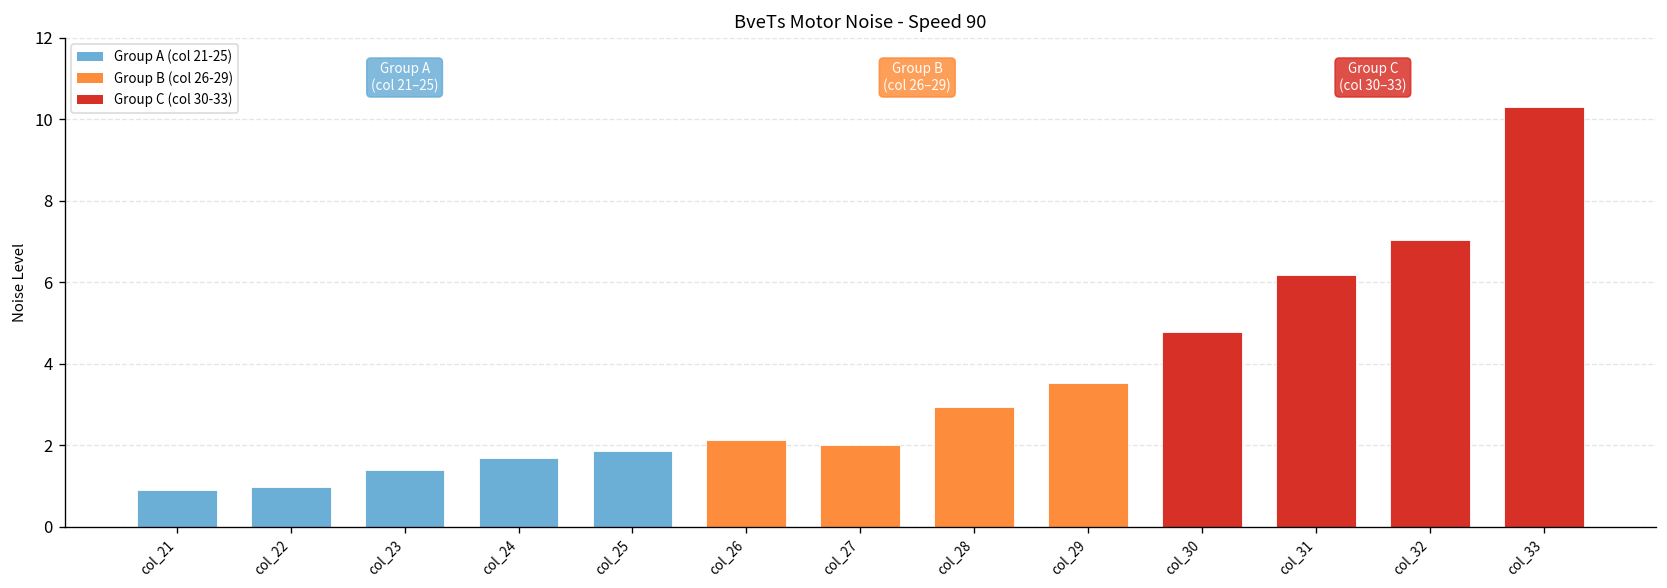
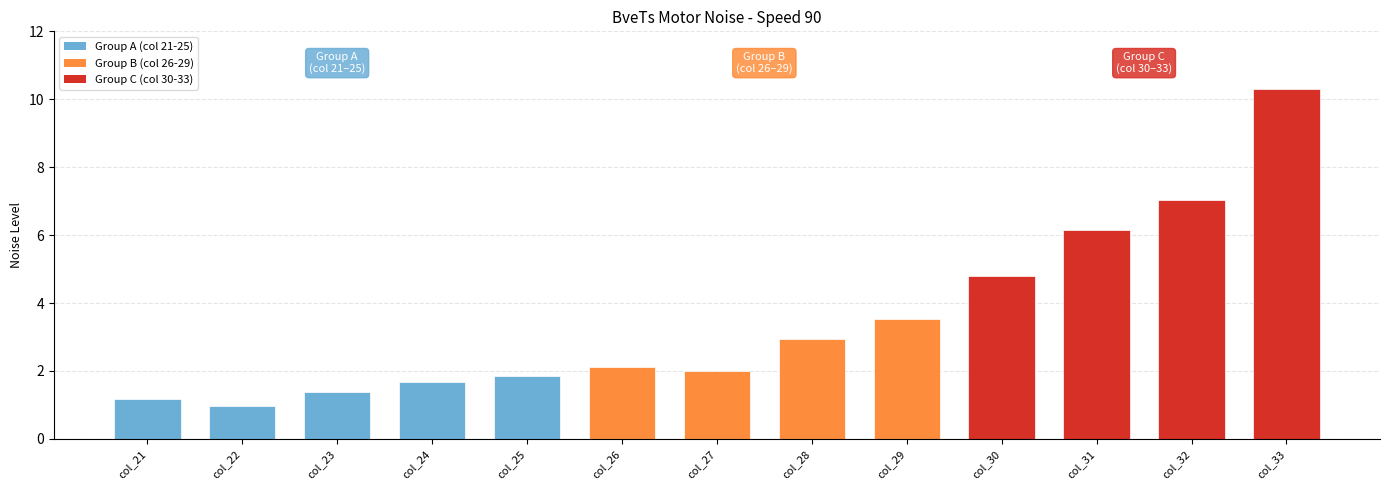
  {
-   "col_21": 0.9,
+   "col_21": 1.2,
    "col_22": 1.0,
    "col_23": 1.4,
    "col_24": 1.7,
    "col_25": 1.9,
    "col_26": 2.1,
    "col_27": 2.0,
    "col_28": 2.9,
    "col_29": 3.5,
    "col_30": 4.8,
    "col_31": 6.2,
    "col_32": 7.0,
    "col_33": 10.3
  }
